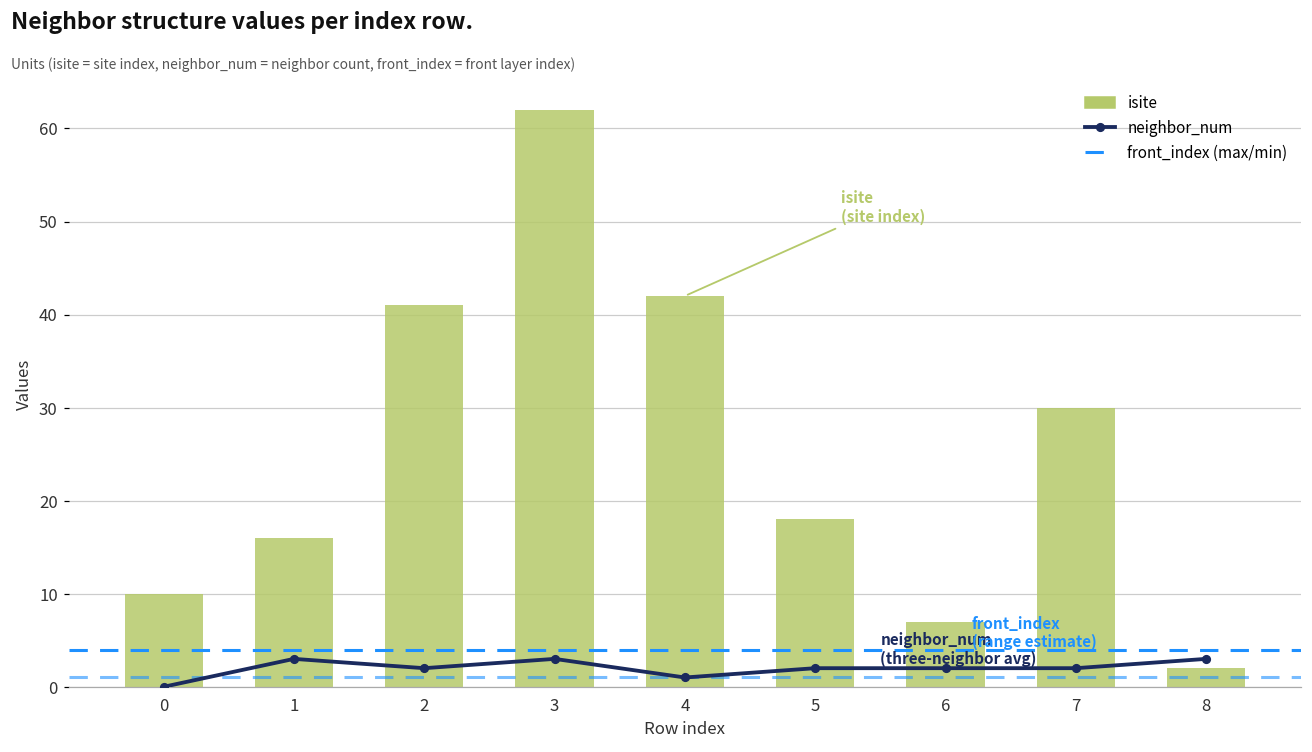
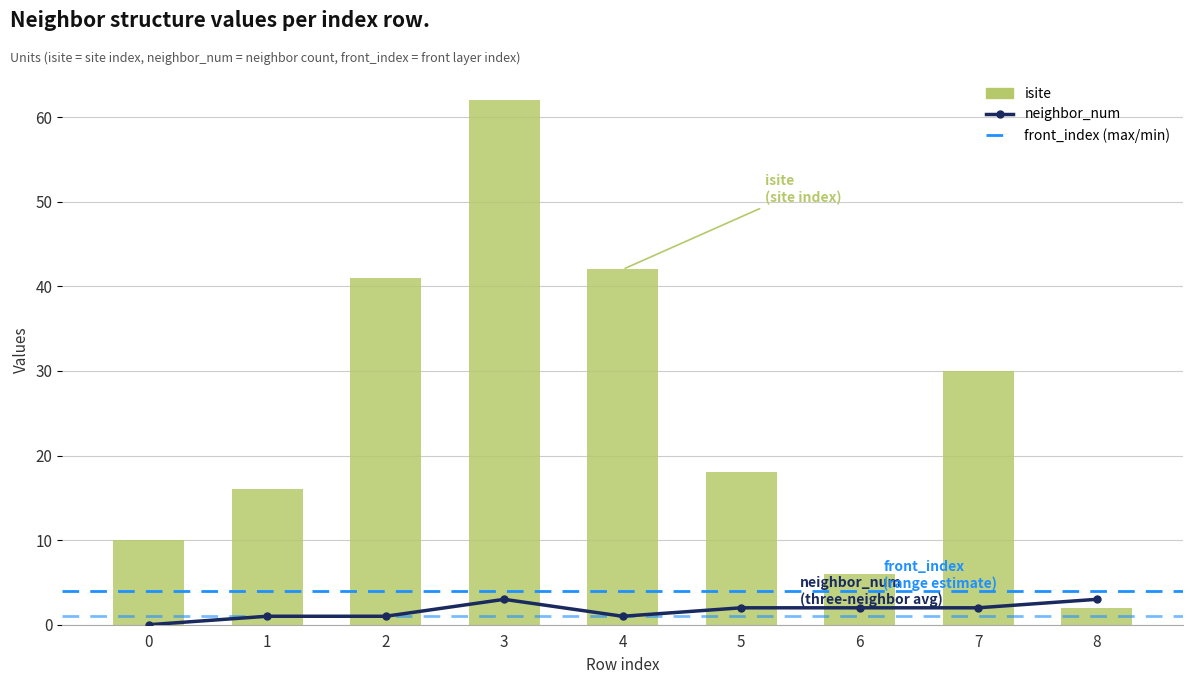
  {
    "neighbor_num": {
      "0": 0,
-     "1": 3,
-     "2": 2,
+     "1": 1,
+     "2": 1,
      "3": 3,
      "4": 1,
      "5": 2,
      "6": 2,
      "7": 2,
      "8": 3
    },
    "isite": {
      "0": 10,
      "1": 16,
      "2": 41,
      "3": 62,
      "4": 42,
      "5": 18,
-     "6": 7,
+     "6": 6,
      "7": 30,
      "8": 2
    }
  }
